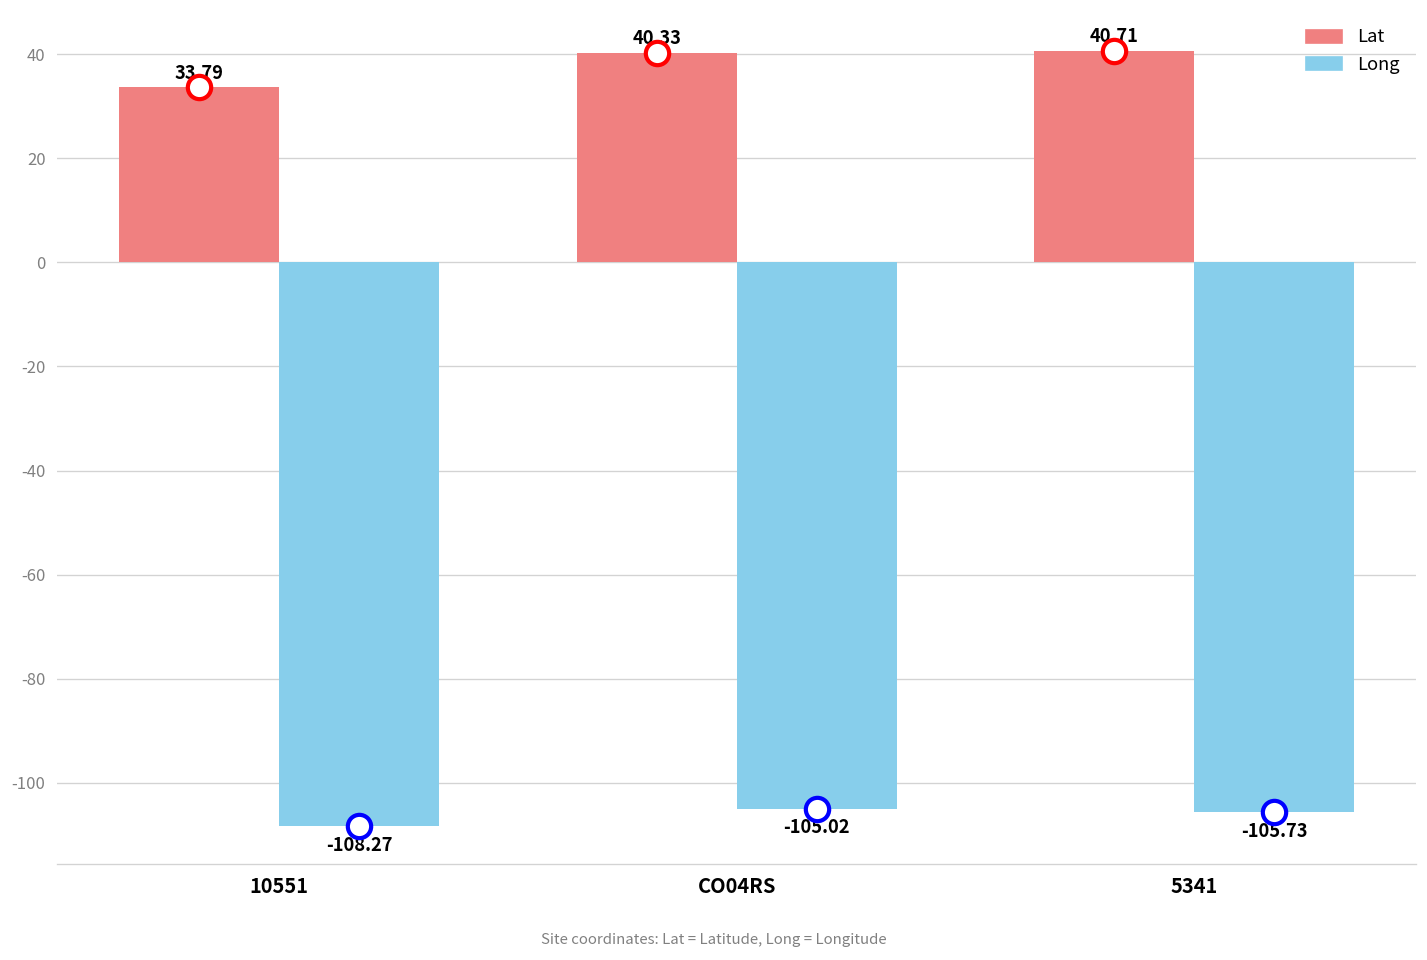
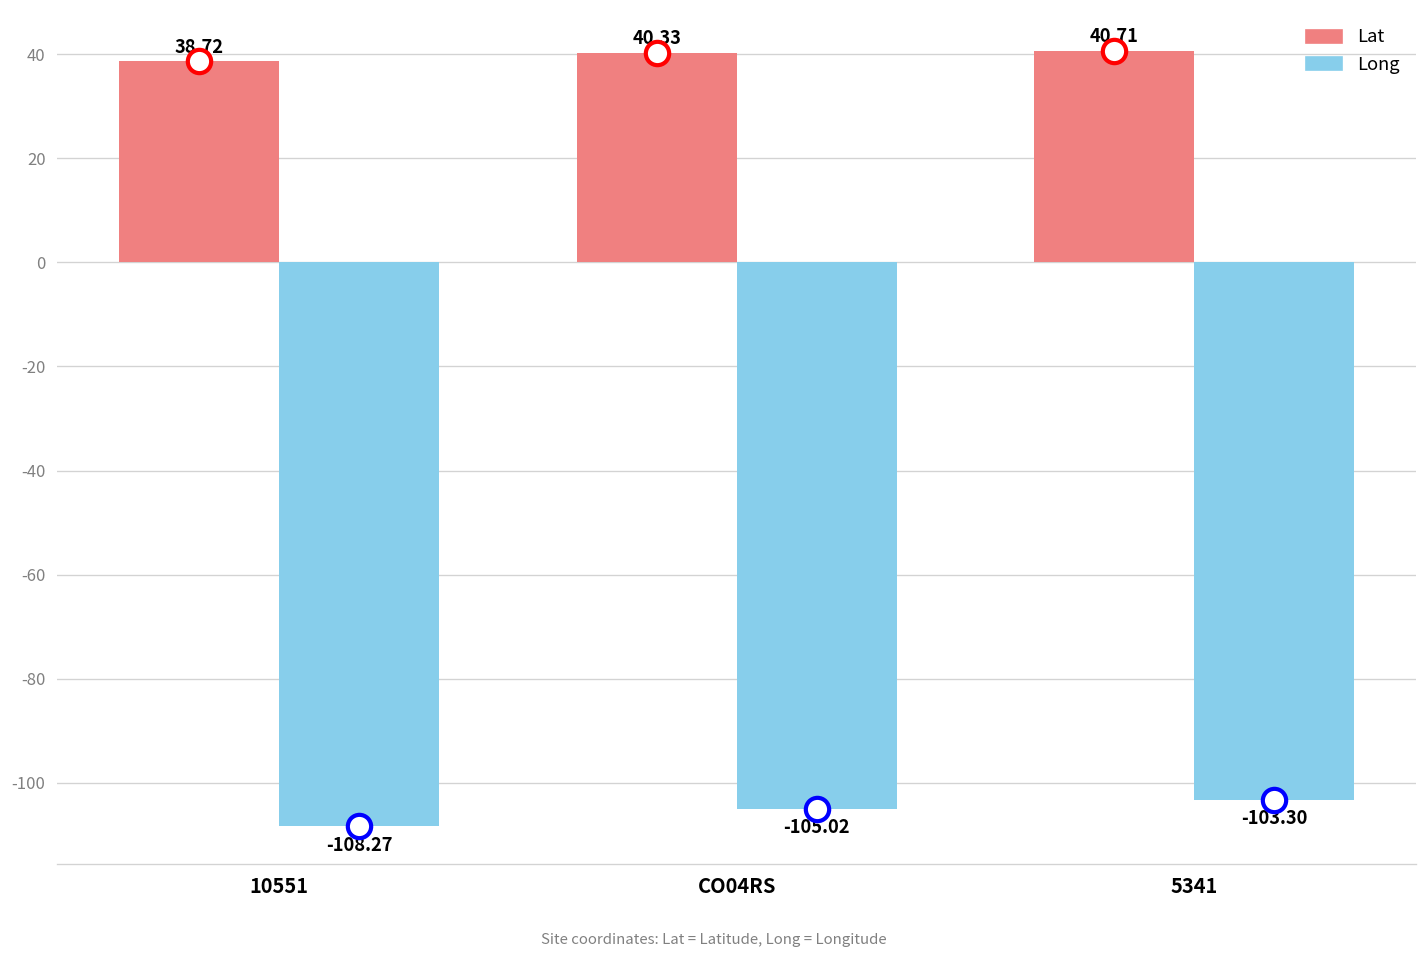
  {
    "Lat": {
-     "10551": 33.79,
+     "10551": 38.72,
      "CO04RS": 40.33,
      "5341": 40.71
    },
    "Long": {
      "10551": -108.27,
      "CO04RS": -105.02,
-     "5341": -105.73
+     "5341": -103.30
    }
  }
